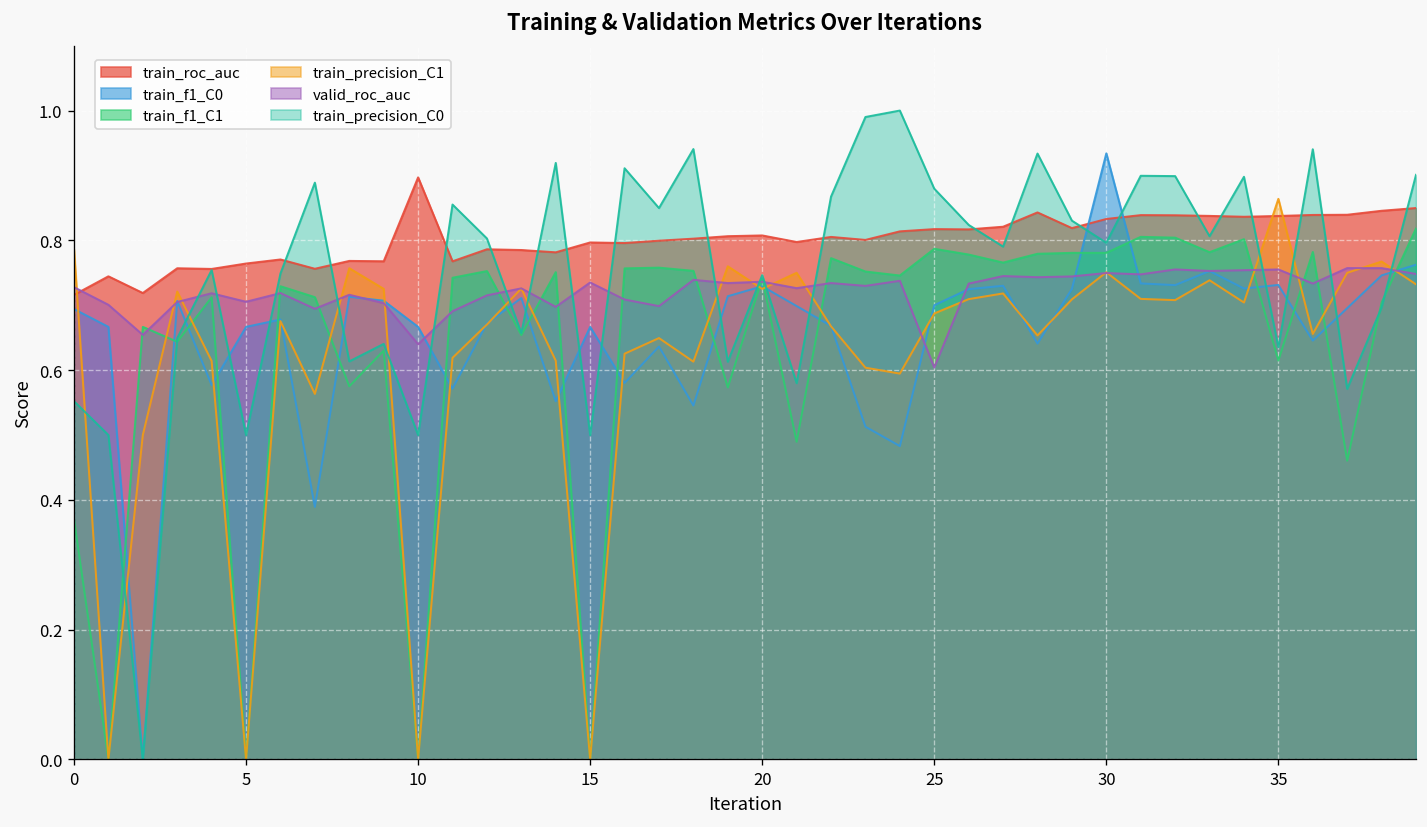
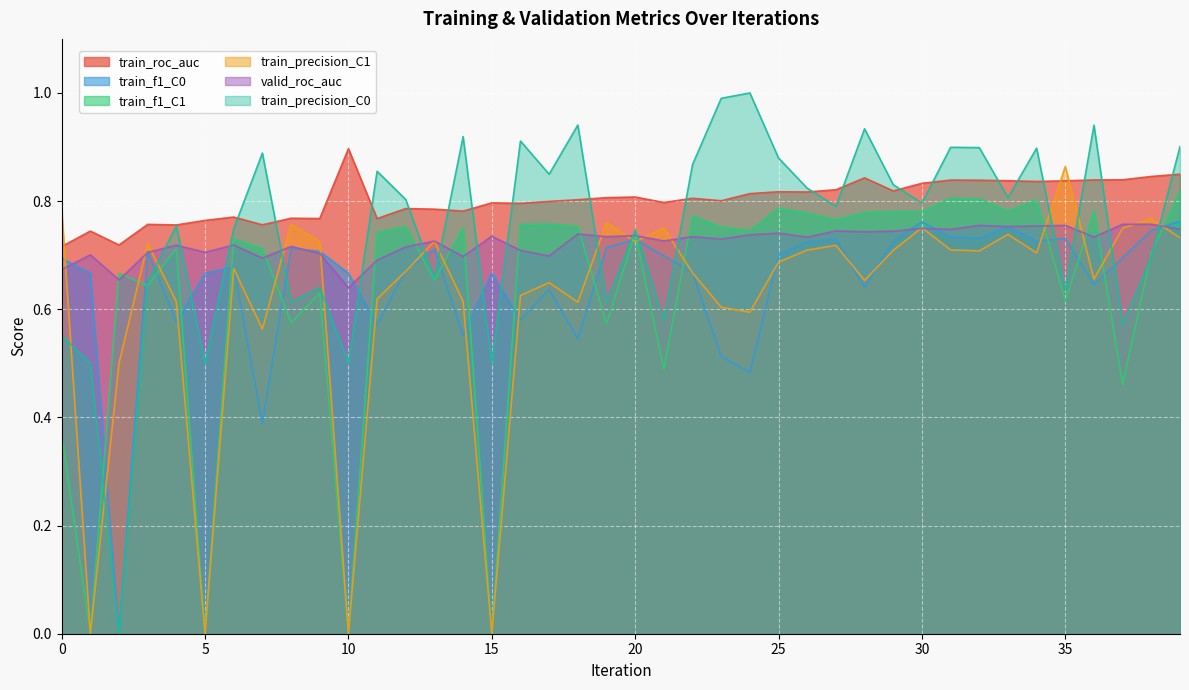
  {
    "train_roc_auc": {
      "0": 0.72,
      "5": 0.76,
      "10": 0.90,
      "15": 0.80,
      "20": 0.81,
      "25": 0.82,
      "30": 0.83,
      "35": 0.84
    },
    "train_f1_C0": {
      "0": 0.69,
      "5": 0.67,
      "10": 0.67,
      "15": 0.67,
      "25": 0.70,
-     "30": 0.93,
+     "30": 0.76,
      "35": 0.73
    },
    "train_precision_C1": {
      "0": 0.79,
      "25": 0.69,
      "35": 0.86
    },
    "valid_roc_auc": {
-     "0": 0.73,
+     "0": 0.67,
      "5": 0.71,
      "10": 0.64,
      "15": 0.74,
      "20": 0.74,
-     "25": 0.60,
+     "25": 0.74,
      "35": 0.76
    }
  }
